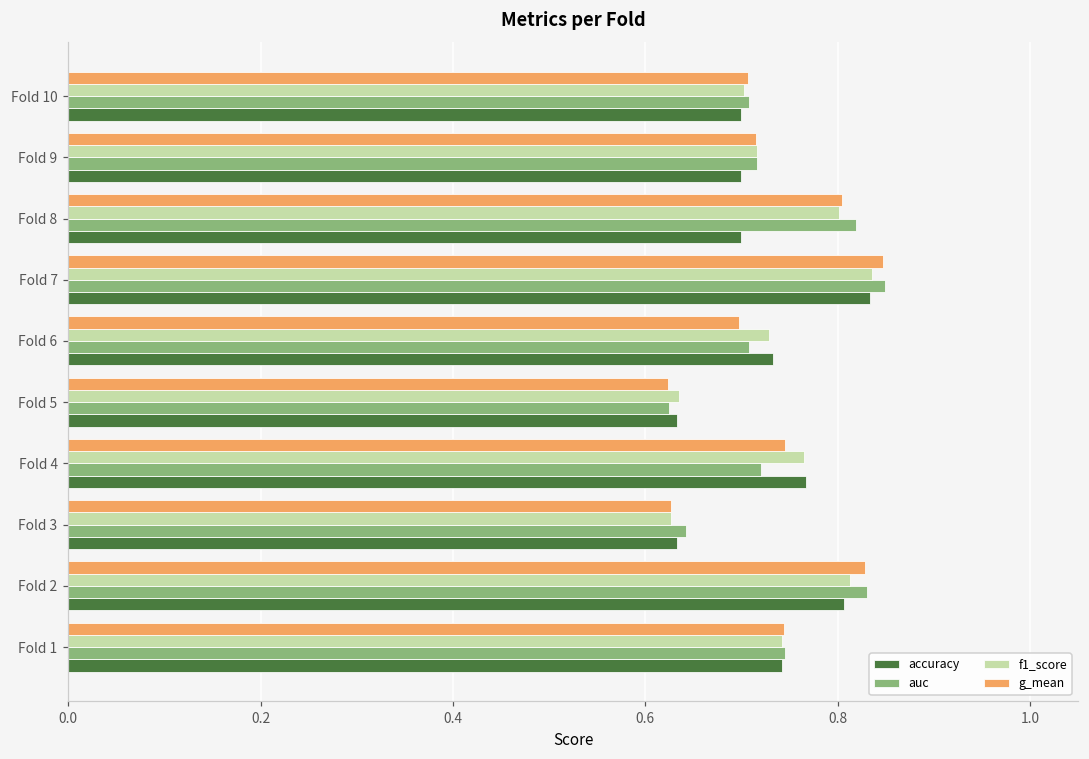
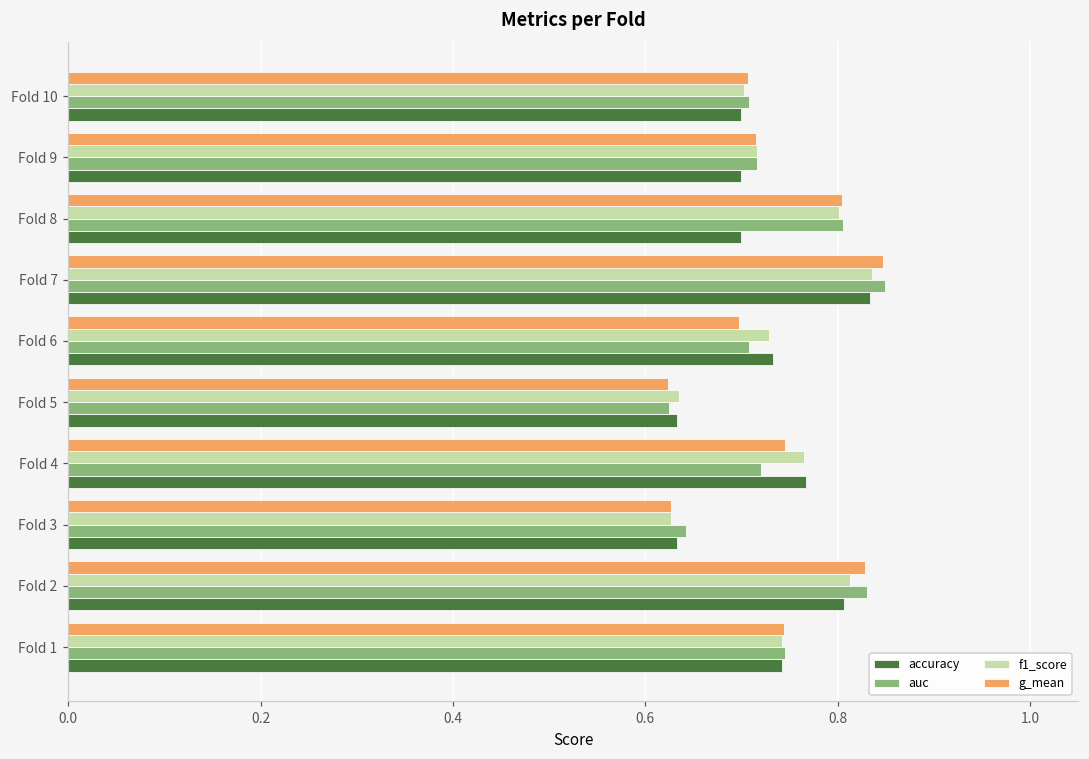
  {
    "accuracy": {
      "Fold 10": 0.70,
      "Fold 9": 0.70,
      "Fold 8": 0.70,
      "Fold 7": 0.83,
      "Fold 6": 0.73,
      "Fold 5": 0.63,
      "Fold 4": 0.77,
      "Fold 3": 0.63,
      "Fold 2": 0.81,
      "Fold 1": 0.74
    },
    "auc": {
      "Fold 10": 0.71,
      "Fold 9": 0.72,
-     "Fold 8": 0.82,
+     "Fold 8": 0.81,
      "Fold 7": 0.85,
      "Fold 6": 0.71,
      "Fold 5": 0.63,
      "Fold 4": 0.72,
      "Fold 3": 0.64,
      "Fold 2": 0.83,
      "Fold 1": 0.75
    },
    "f1_score": {
      "Fold 10": 0.70,
      "Fold 9": 0.72,
      "Fold 8": 0.80,
      "Fold 7": 0.84,
      "Fold 6": 0.73,
      "Fold 5": 0.64,
      "Fold 4": 0.76,
      "Fold 3": 0.63,
      "Fold 2": 0.81,
      "Fold 1": 0.74
    },
    "g_mean": {
      "Fold 10": 0.71,
      "Fold 9": 0.72,
      "Fold 8": 0.81,
      "Fold 7": 0.85,
      "Fold 6": 0.70,
      "Fold 5": 0.62,
      "Fold 4": 0.75,
      "Fold 3": 0.63,
      "Fold 2": 0.83,
      "Fold 1": 0.74
    }
  }
